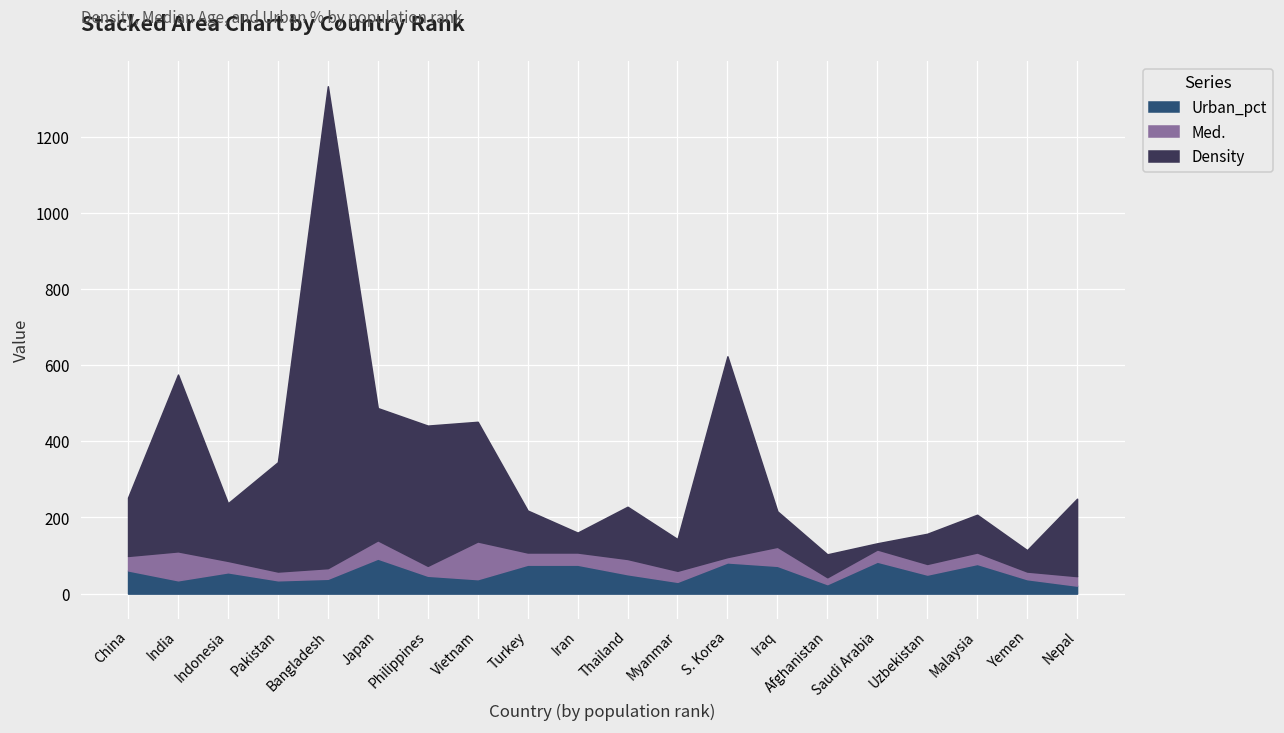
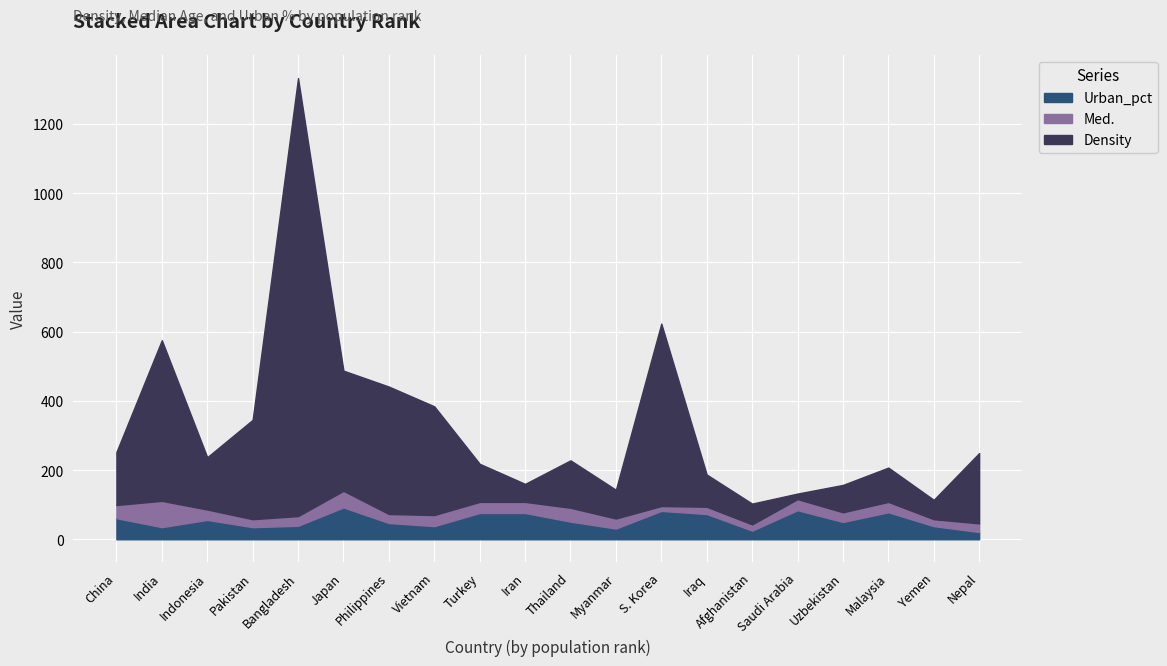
  {
    "Med.": {
      "China": 100,
      "India": 110,
      "Indonesia": 90,
      "Pakistan": 60,
      "Bangladesh": 70,
      "Japan": 140,
      "Philippines": 70,
-     "Vietnam": 100,
+     "Vietnam": 30,
      "Turkey": 110,
      "Iran": 110,
      "Thailand": 90,
      "Myanmar": 60,
      "S. Korea": 100,
-     "Iraq": 50,
+     "Iraq": 20,
      "Afghanistan": 40,
      "Saudi Arabia": 120,
      "Uzbekistan": 80,
      "Malaysia": 110,
      "Yemen": 60,
      "Nepal": 50
    }
  }
